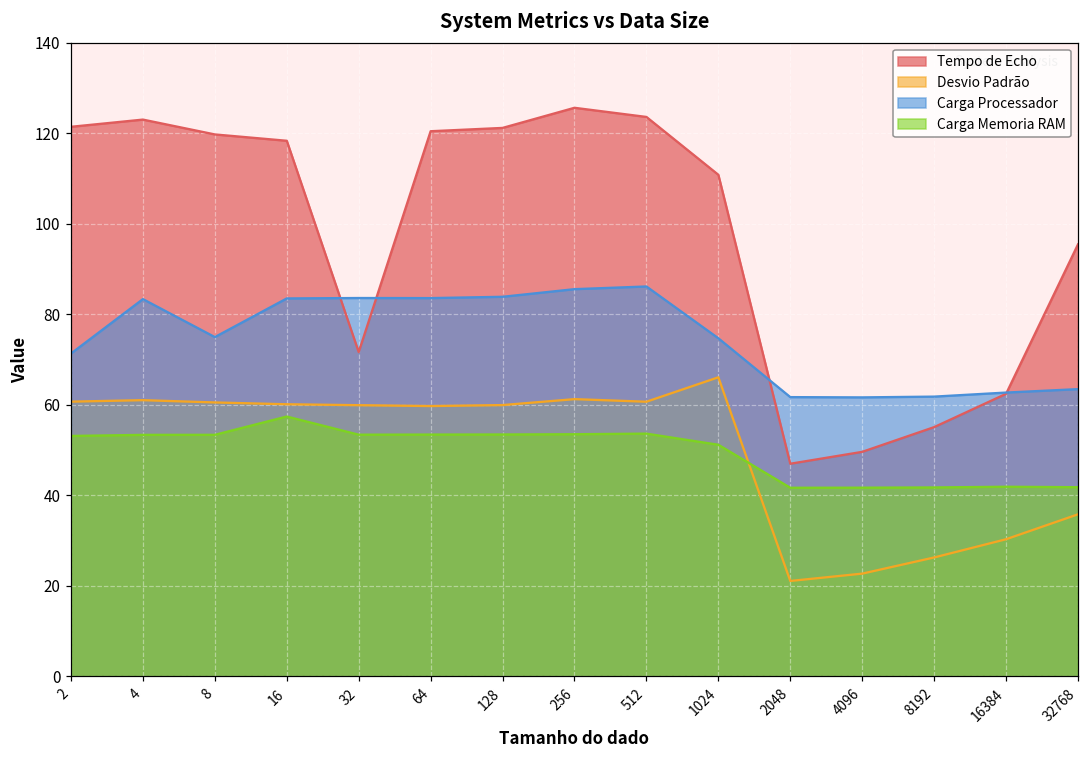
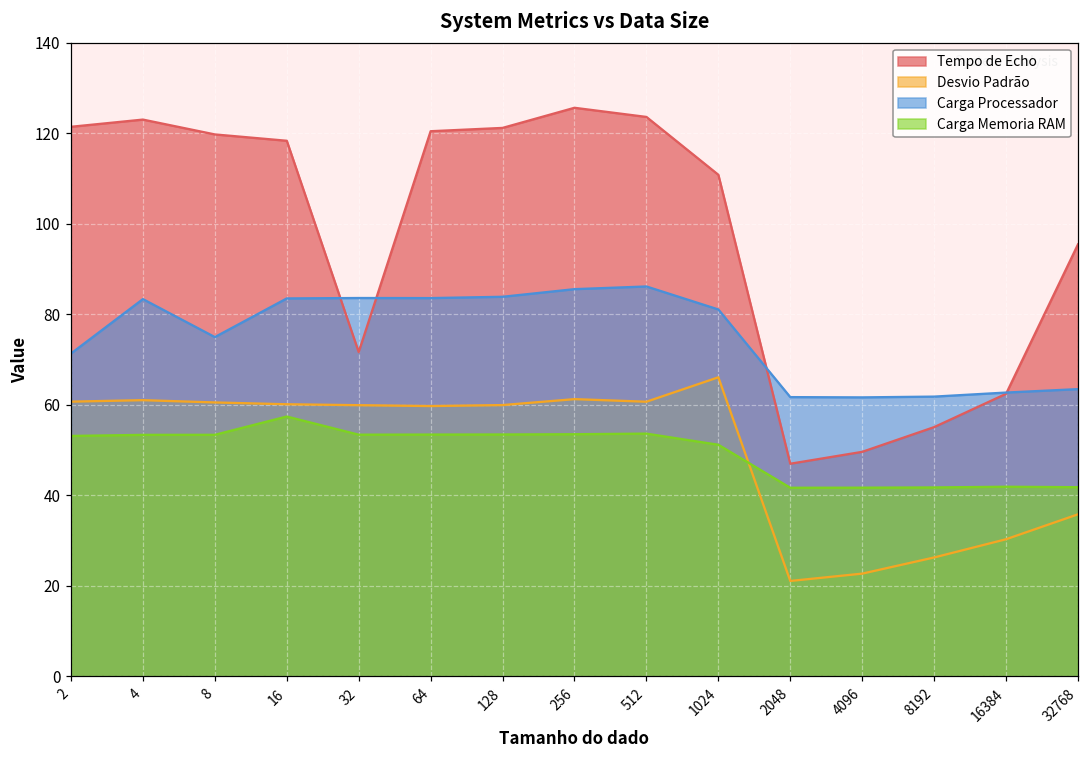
  {
    "Tempo de Echo": {
      "2": 121,
      "4": 123,
      "8": 120,
      "16": 118,
      "32": 72,
      "64": 120,
      "128": 121,
      "256": 126,
      "512": 124,
      "1024": 111,
      "2048": 47,
      "4096": 50,
      "8192": 55,
      "32768": 95
    },
    "Desvio Padrão": {
      "2": 61,
      "4": 61,
      "8": 61,
      "16": 60,
      "32": 60,
      "64": 60,
      "128": 60,
      "256": 61,
      "512": 61,
      "1024": 66,
      "2048": 21,
      "4096": 23,
      "8192": 26,
      "16384": 30,
      "32768": 36
    },
    "Carga Processador": {
      "2": 71,
      "4": 83,
      "8": 75,
      "16": 84,
      "32": 84,
      "64": 84,
      "128": 84,
      "256": 86,
      "512": 86,
-     "1024": 75,
+     "1024": 81,
      "2048": 62,
      "4096": 62,
      "8192": 62,
      "32768": 63
    },
    "Carga Memoria RAM": {
      "2": 53,
      "4": 53,
      "8": 53,
      "16": 57,
      "32": 53,
      "64": 53,
      "128": 53,
      "256": 53,
      "512": 54,
      "1024": 51,
      "2048": 42,
      "4096": 42,
      "8192": 42,
      "16384": 42,
      "32768": 42
    }
  }
